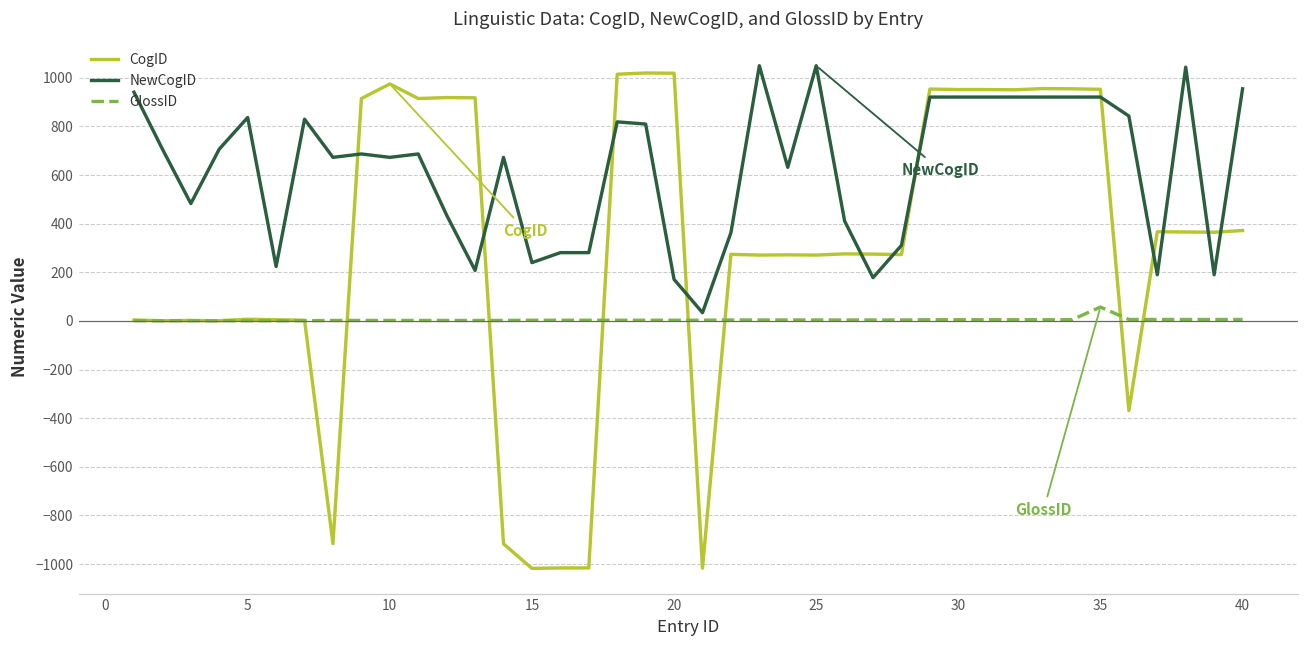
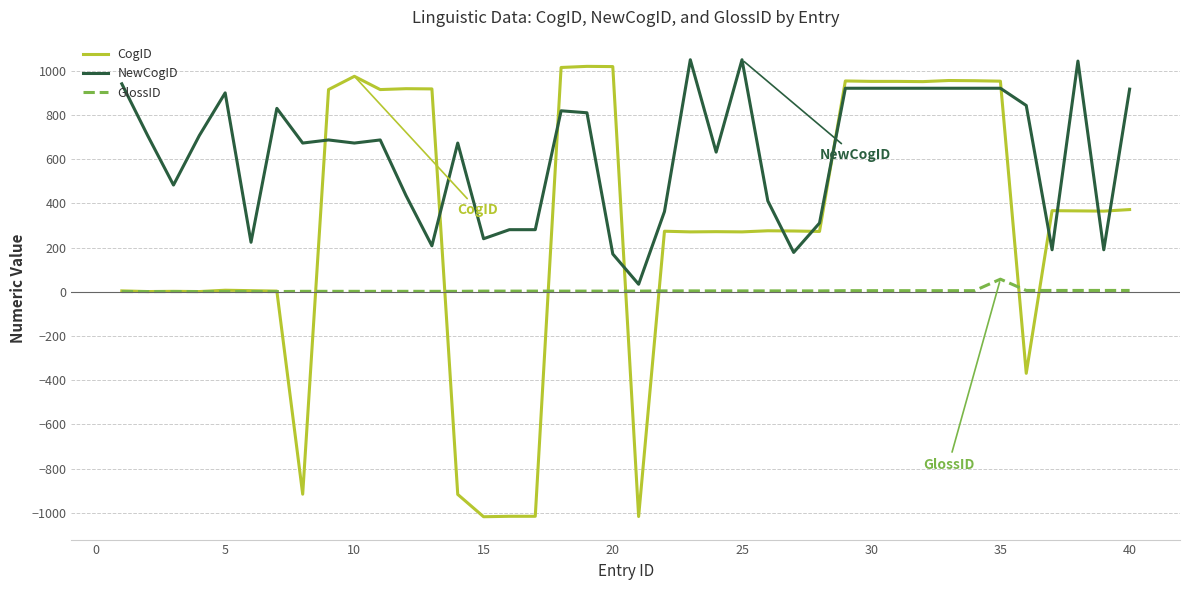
  {
    "CogID": {
      "10": 980,
      "15": -1020,
      "20": 1020,
      "25": 270,
      "30": 950,
      "35": 950,
      "40": 370
    },
    "NewCogID": {
-     "5": 840,
+     "5": 900,
      "10": 670,
      "15": 240,
      "20": 170,
      "25": 1050,
      "30": 920,
      "35": 920,
-     "40": 960
+     "40": 920
    },
    "GlossID": {
      "10": 0,
      "15": 0,
      "20": 0,
      "25": 0,
      "30": 10,
      "35": 60,
      "40": 10
    }
  }
